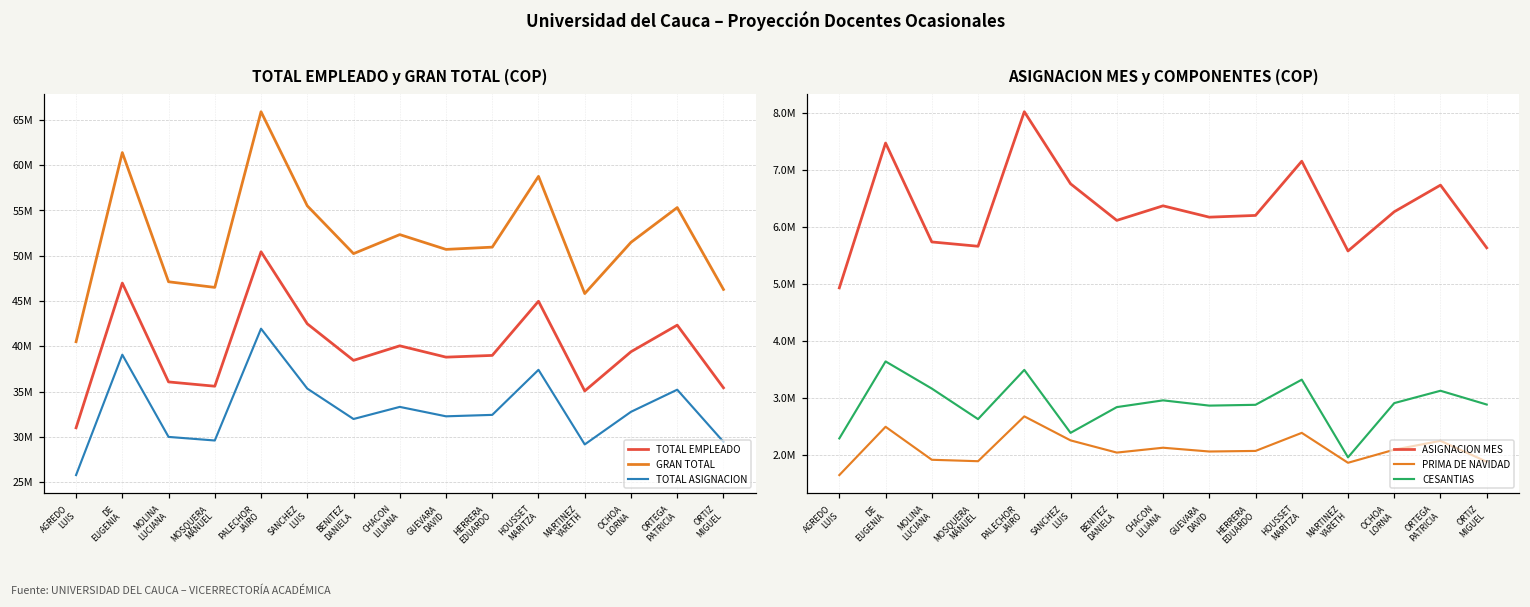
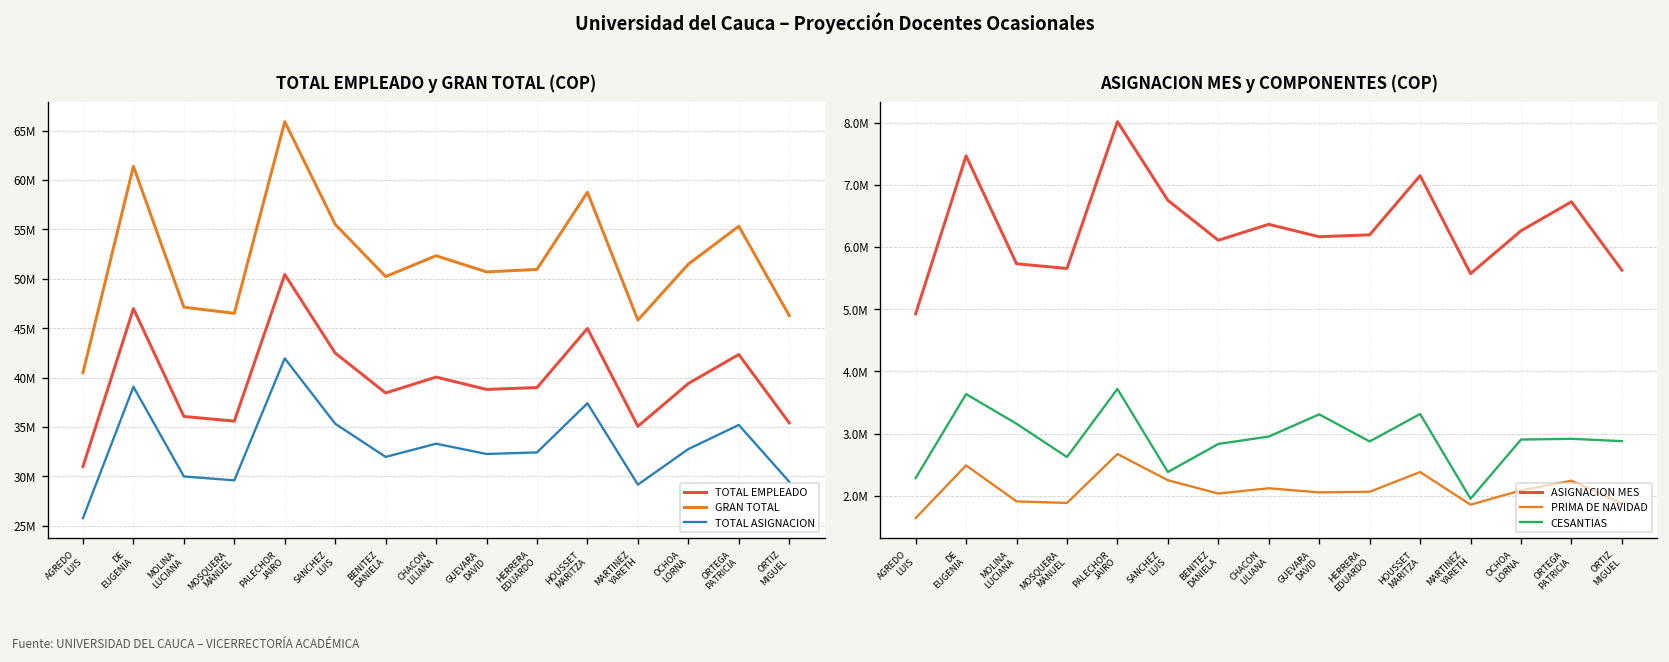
  {
    "TOTAL EMPLEADO y GRAN TOTAL (COP)": {
      "TOTAL ASIGNACION": {
        "AGREDO LUIS": 26000000,
        "DE EUGENIA": 39000000,
        "MOLINA LUCIANA": 30000000,
        "MOSQUERA MANUEL": 30000000,
        "PALECHOR JAIRO": 42000000,
        "SANCHEZ LUIS": 35000000,
        "BENITEZ DANIELA": 32000000,
        "CHACON LILIANA": 33000000,
        "GUEVARA DAVID": 32000000,
        "HERRERA EDUARDO": 32000000,
        "HOUSSET MARITZA": 37000000,
        "MARTINEZ YARETH": 29000000,
        "OCHOA LORNA": 33000000,
        "ORTEGA PATRICIA": 35000000
      }
    },
    "ASIGNACION MES y COMPONENTES (COP)": {
      "CESANTIAS": {
        "AGREDO LUIS": 2300000,
        "DE EUGENIA": 3600000,
        "MOLINA LUCIANA": 3200000,
        "MOSQUERA MANUEL": 2600000,
-       "PALECHOR JAIRO": 3500000,
+       "PALECHOR JAIRO": 3700000,
        "SANCHEZ LUIS": 2400000,
        "BENITEZ DANIELA": 2800000,
        "CHACON LILIANA": 3000000,
-       "GUEVARA DAVID": 2900000,
+       "GUEVARA DAVID": 3300000,
        "HERRERA EDUARDO": 2900000,
        "HOUSSET MARITZA": 3300000,
        "MARTINEZ YARETH": 2000000,
        "OCHOA LORNA": 2900000,
-       "ORTEGA PATRICIA": 3100000,
+       "ORTEGA PATRICIA": 2900000,
        "ORTIZ MIGUEL": 2900000
      }
    }
  }
